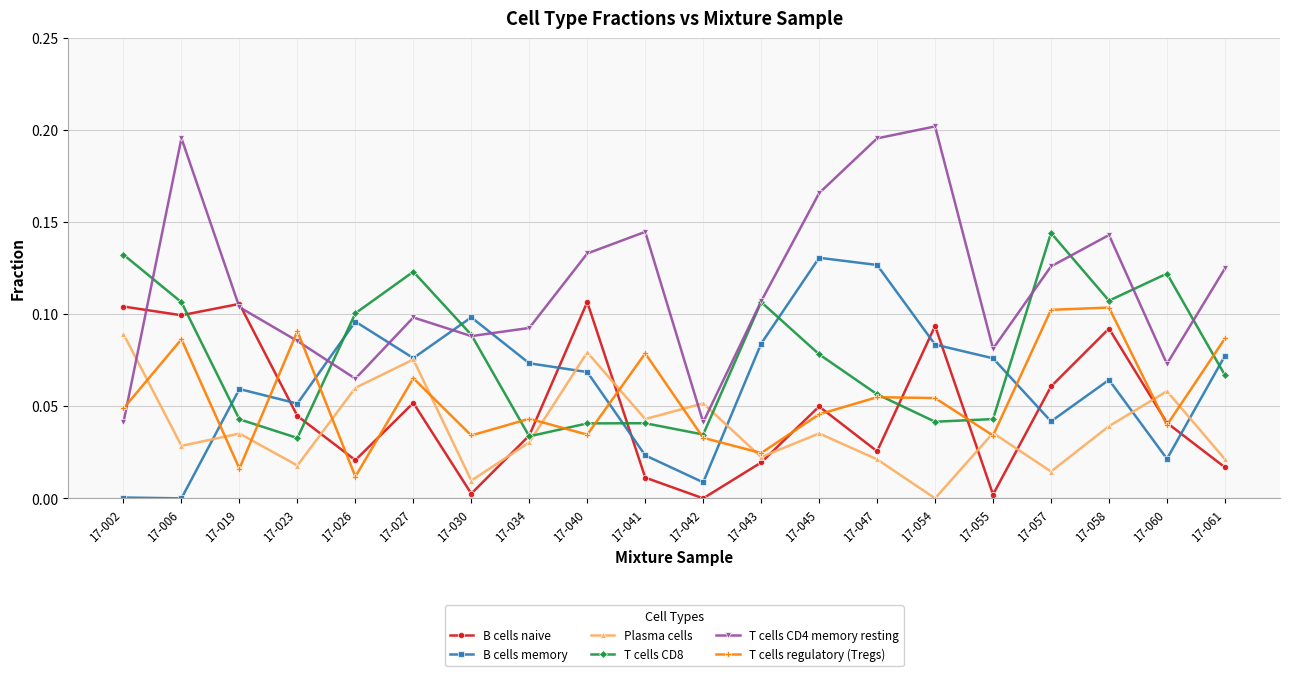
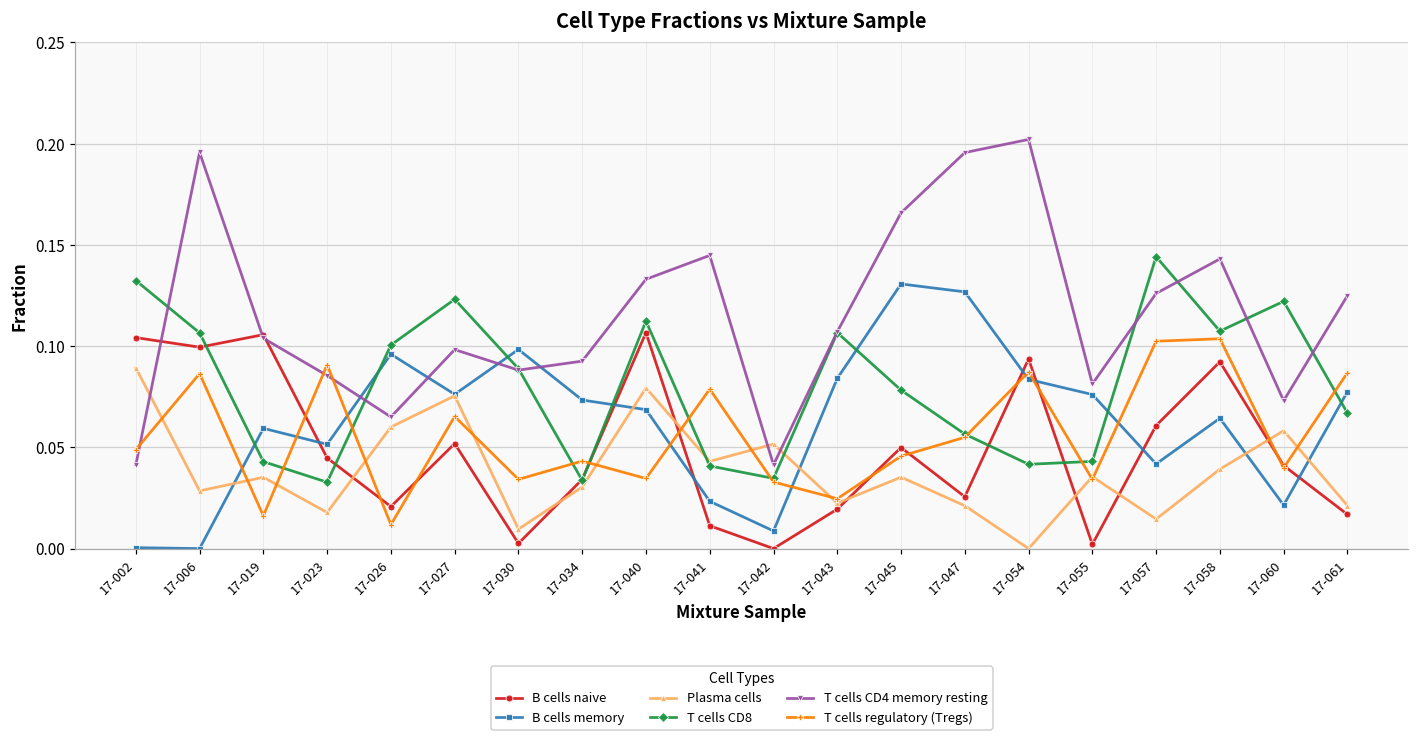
  {
    "B cells naive": {
      "17-002": 0.104,
      "17-006": 0.099,
      "17-019": 0.106,
      "17-023": 0.045,
      "17-026": 0.021,
      "17-027": 0.052,
      "17-030": 0.003,
      "17-040": 0.107,
      "17-041": 0.011,
      "17-042": 0.000,
      "17-043": 0.019,
      "17-045": 0.050,
      "17-047": 0.026,
      "17-054": 0.094,
      "17-055": 0.002,
      "17-057": 0.061,
      "17-058": 0.092,
      "17-061": 0.017
    },
    "B cells memory": {
      "17-002": 0.000,
      "17-006": 0.000,
      "17-019": 0.059,
      "17-023": 0.051,
      "17-026": 0.096,
      "17-030": 0.098,
      "17-034": 0.073,
      "17-040": 0.069,
      "17-041": 0.023,
      "17-042": 0.009,
      "17-043": 0.084,
      "17-045": 0.131,
      "17-047": 0.127,
      "17-054": 0.084,
      "17-055": 0.076,
      "17-057": 0.042,
      "17-058": 0.064,
      "17-060": 0.021,
      "17-061": 0.077
    },
    "Plasma cells": {
      "17-002": 0.089,
      "17-006": 0.029,
      "17-019": 0.035,
      "17-023": 0.018,
      "17-026": 0.060,
      "17-030": 0.010,
      "17-034": 0.030,
      "17-040": 0.079,
      "17-041": 0.043,
      "17-042": 0.052,
      "17-043": 0.022,
      "17-045": 0.035,
      "17-047": 0.021,
      "17-054": 0.000,
      "17-057": 0.015,
      "17-058": 0.039,
      "17-060": 0.058,
      "17-061": 0.021
    },
    "T cells CD8": {
      "17-002": 0.132,
      "17-006": 0.107,
      "17-019": 0.043,
      "17-023": 0.033,
      "17-026": 0.101,
      "17-027": 0.123,
-     "17-040": 0.041,
+     "17-040": 0.112,
      "17-041": 0.041,
      "17-042": 0.035,
      "17-045": 0.078,
      "17-047": 0.057,
      "17-054": 0.042,
      "17-055": 0.043,
      "17-057": 0.144,
      "17-058": 0.107,
      "17-060": 0.122,
      "17-061": 0.067
    },
    "T cells CD4 memory resting": {
      "17-002": 0.041,
      "17-006": 0.196,
      "17-019": 0.104,
      "17-023": 0.085,
      "17-026": 0.065,
      "17-027": 0.098,
      "17-034": 0.093,
      "17-040": 0.133,
      "17-041": 0.145,
      "17-042": 0.041,
      "17-045": 0.166,
      "17-047": 0.196,
      "17-054": 0.202,
      "17-055": 0.081,
      "17-057": 0.126,
      "17-058": 0.143,
      "17-060": 0.073,
      "17-061": 0.125
    },
    "T cells regulatory (Tregs)": {
      "17-002": 0.049,
      "17-006": 0.086,
      "17-019": 0.016,
      "17-023": 0.091,
      "17-026": 0.012,
      "17-027": 0.065,
      "17-030": 0.034,
      "17-034": 0.043,
      "17-040": 0.035,
      "17-041": 0.079,
      "17-042": 0.033,
      "17-043": 0.025,
      "17-045": 0.046,
      "17-047": 0.055,
-     "17-054": 0.054,
+     "17-054": 0.087,
      "17-057": 0.102,
      "17-058": 0.104,
      "17-061": 0.087
    }
  }
